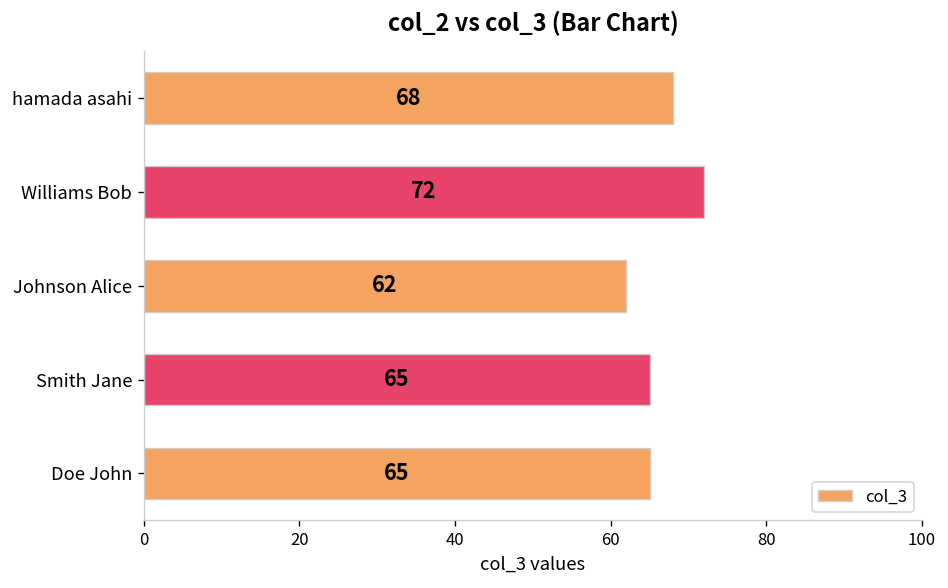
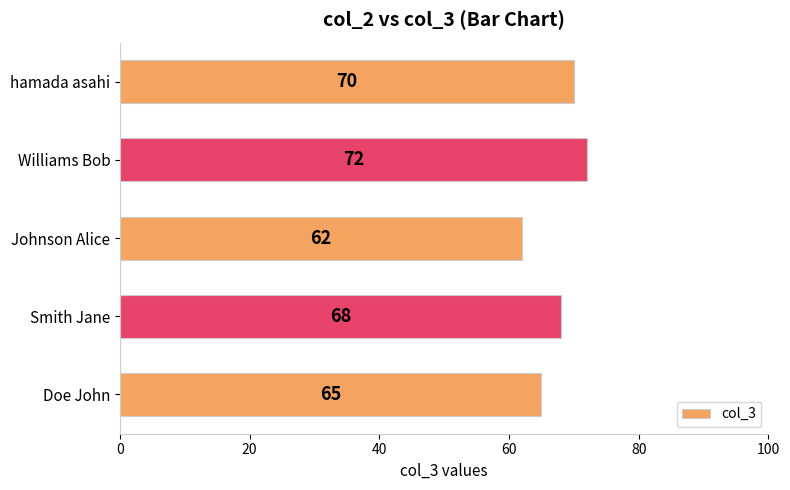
  {
-   "hamada asahi": 68,
+   "hamada asahi": 70,
    "Williams Bob": 72,
    "Johnson Alice": 62,
-   "Smith Jane": 65,
+   "Smith Jane": 68,
    "Doe John": 65
  }
